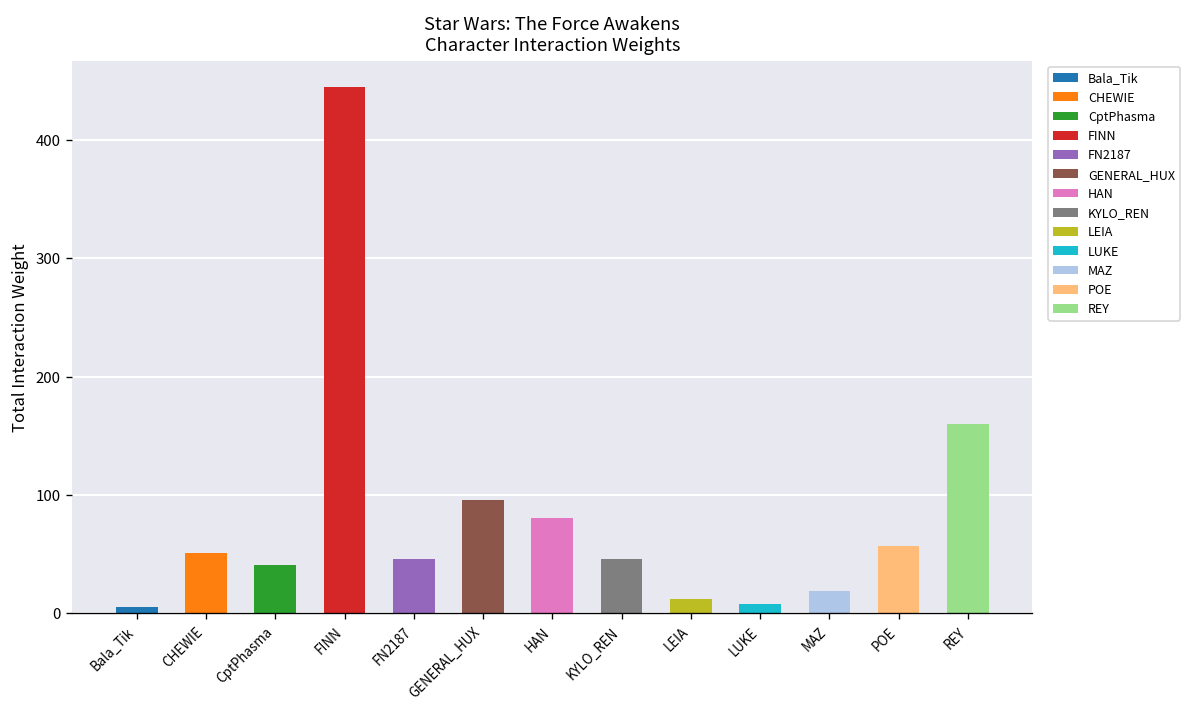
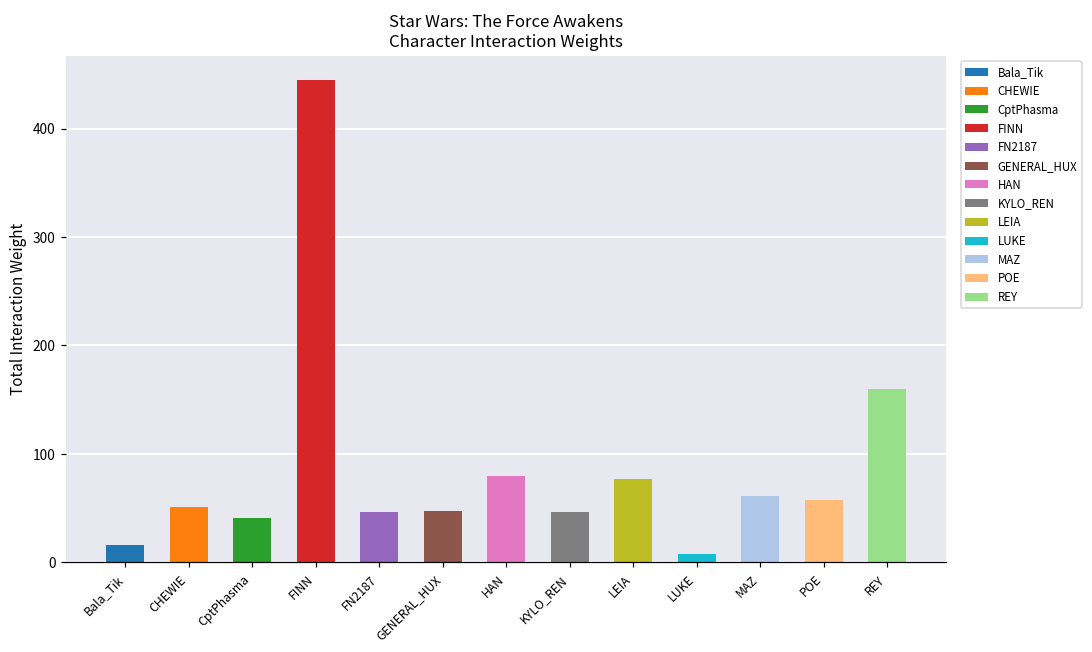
  {
-   "Bala_Tik": 10,
+   "Bala_Tik": 20,
    "CHEWIE": 50,
    "CptPhasma": 40,
    "FINN": 450,
    "FN2187": 50,
-   "GENERAL_HUX": 100,
+   "GENERAL_HUX": 50,
    "HAN": 80,
    "KYLO_REN": 50,
-   "LEIA": 10,
+   "LEIA": 80,
    "LUKE": 10,
-   "MAZ": 20,
+   "MAZ": 60,
    "POE": 60,
    "REY": 160
  }
